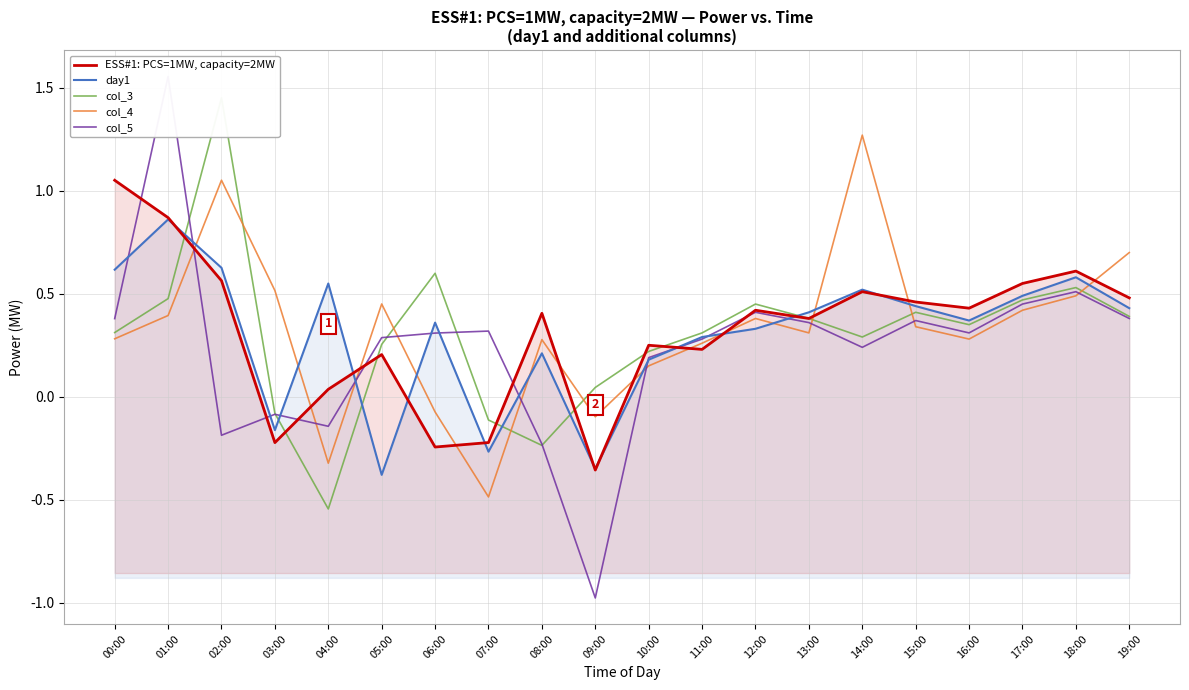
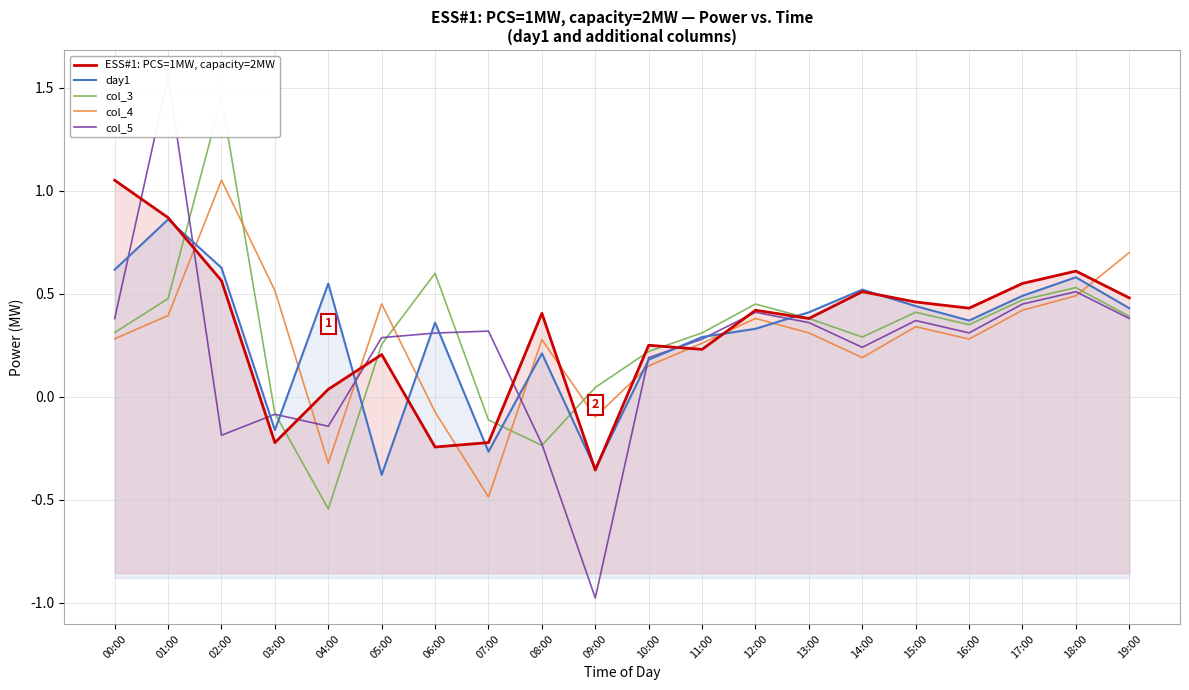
  {
    "ESS#1: PCS=1MW, capacity=2MW": {
      "00:00": 1.05,
      "02:00": 0.56,
      "03:00": -0.22,
      "04:00": 0.04,
      "05:00": 0.20,
      "06:00": -0.24,
      "07:00": -0.22,
      "08:00": 0.41,
      "10:00": 0.25,
      "11:00": 0.23,
      "15:00": 0.46,
      "16:00": 0.43,
      "17:00": 0.55,
      "18:00": 0.61,
      "19:00": 0.48
    },
    "day1": {
      "00:00": 0.62,
      "02:00": 0.63,
      "03:00": -0.16,
      "04:00": 0.55,
      "05:00": -0.38,
      "06:00": 0.36,
      "07:00": -0.27,
      "08:00": 0.21,
      "12:00": 0.33,
      "13:00": 0.41,
      "15:00": 0.44,
      "16:00": 0.37,
      "17:00": 0.49,
      "18:00": 0.58,
      "19:00": 0.43
    },
    "col_3": {
      "00:00": 0.31,
      "01:00": 0.48,
      "04:00": -0.54,
      "05:00": 0.25,
      "06:00": 0.60,
      "07:00": -0.11,
      "09:00": 0.05,
      "10:00": 0.22,
      "11:00": 0.31,
      "12:00": 0.45,
      "14:00": 0.29,
      "15:00": 0.41,
      "16:00": 0.35,
      "17:00": 0.47,
      "18:00": 0.53
    },
    "col_4": {
      "00:00": 0.28,
      "01:00": 0.39,
      "02:00": 1.05,
      "03:00": 0.52,
      "04:00": -0.32,
      "05:00": 0.45,
      "06:00": -0.07,
      "07:00": -0.49,
      "08:00": 0.28,
      "10:00": 0.15,
      "11:00": 0.26,
      "12:00": 0.38,
      "13:00": 0.31,
-     "14:00": 1.27,
+     "14:00": 0.19,
      "15:00": 0.34,
      "16:00": 0.28,
      "17:00": 0.42,
      "18:00": 0.49,
      "19:00": 0.70
    },
    "col_5": {
      "00:00": 0.38,
      "02:00": -0.19,
      "04:00": -0.14,
      "05:00": 0.29,
      "06:00": 0.31,
      "07:00": 0.32,
      "09:00": -0.98,
      "13:00": 0.36,
      "14:00": 0.24,
      "15:00": 0.37,
      "16:00": 0.31,
      "17:00": 0.45,
      "18:00": 0.51
    }
  }
